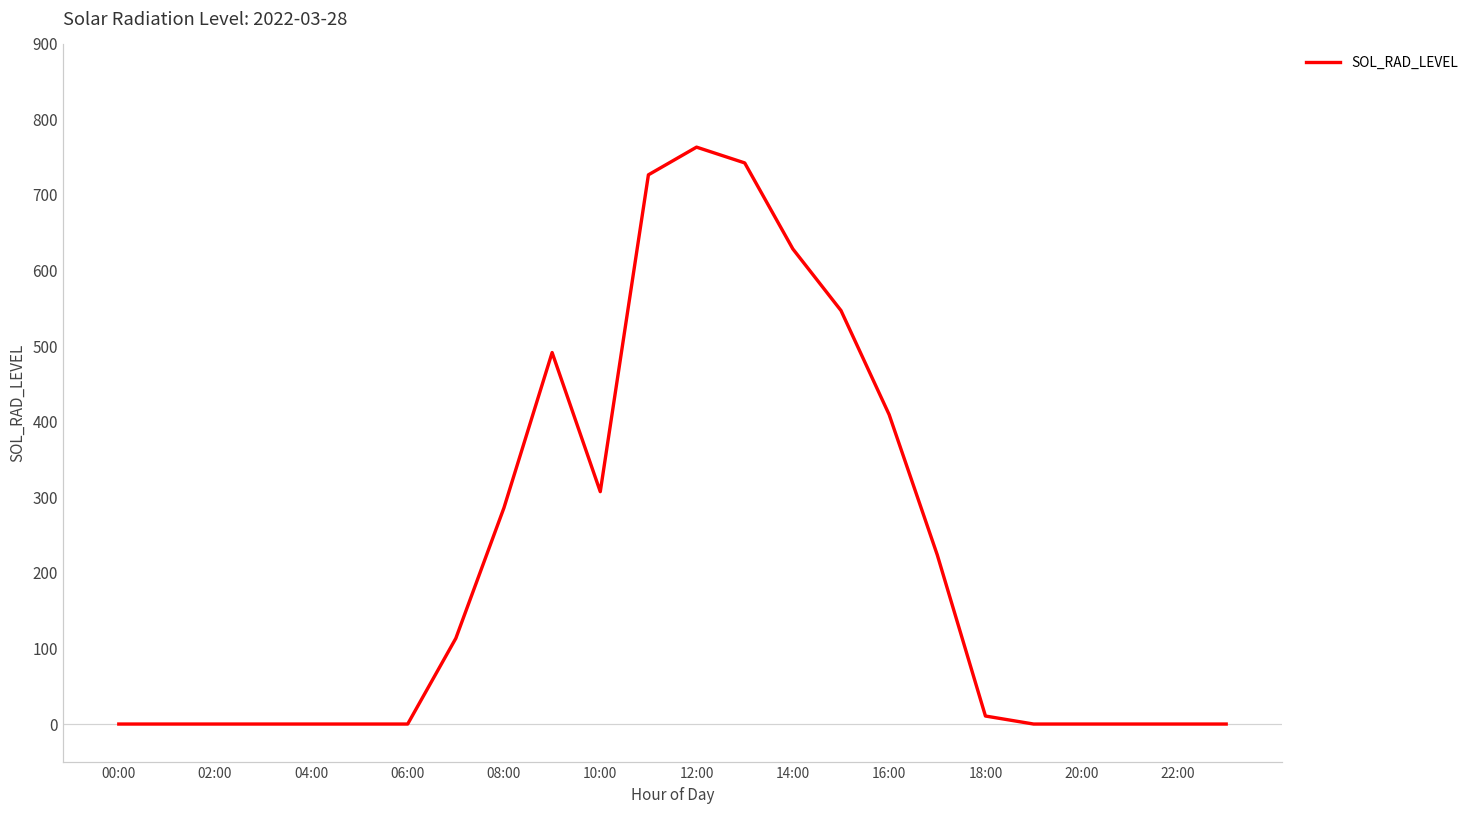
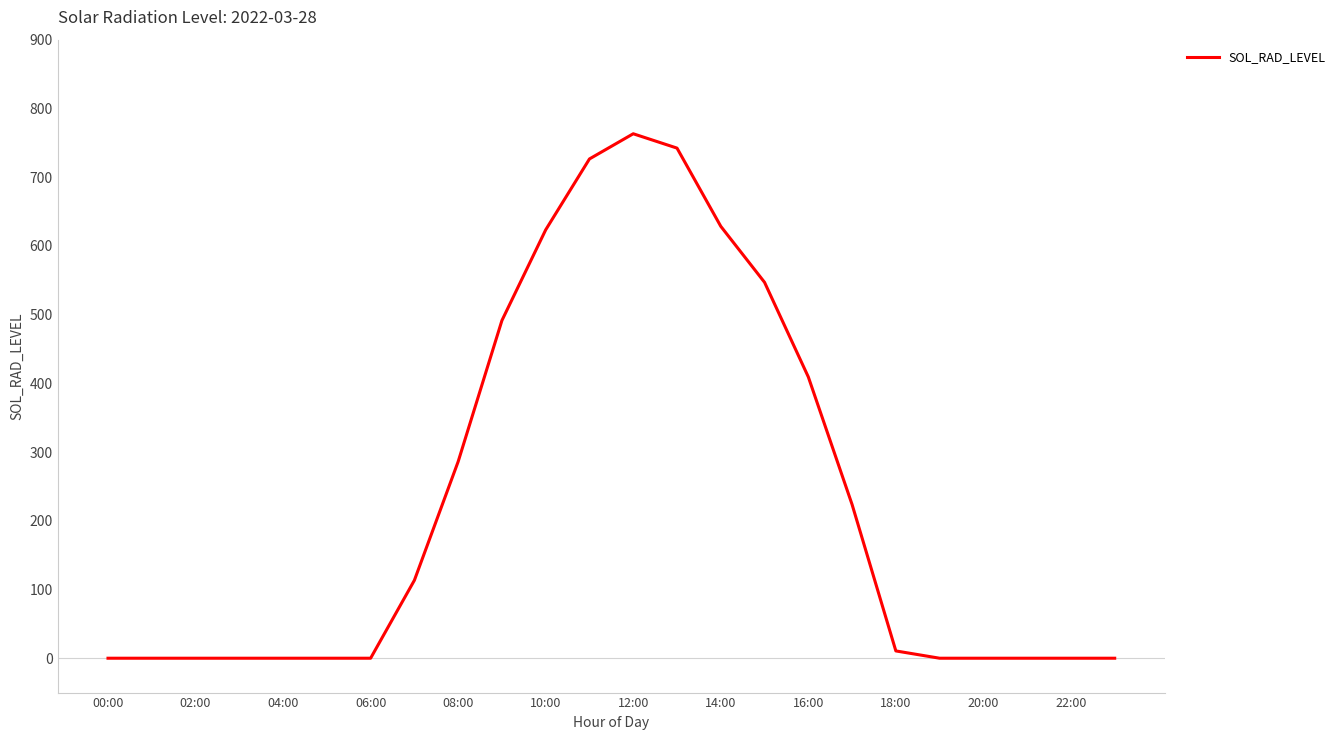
  {
    "00:00": 0,
    "02:00": 0,
    "04:00": 0,
    "06:00": 0,
    "08:00": 290,
-   "10:00": 310,
+   "10:00": 620,
    "12:00": 760,
    "14:00": 630,
    "16:00": 410,
    "18:00": 10,
    "20:00": 0,
    "22:00": 0
  }
